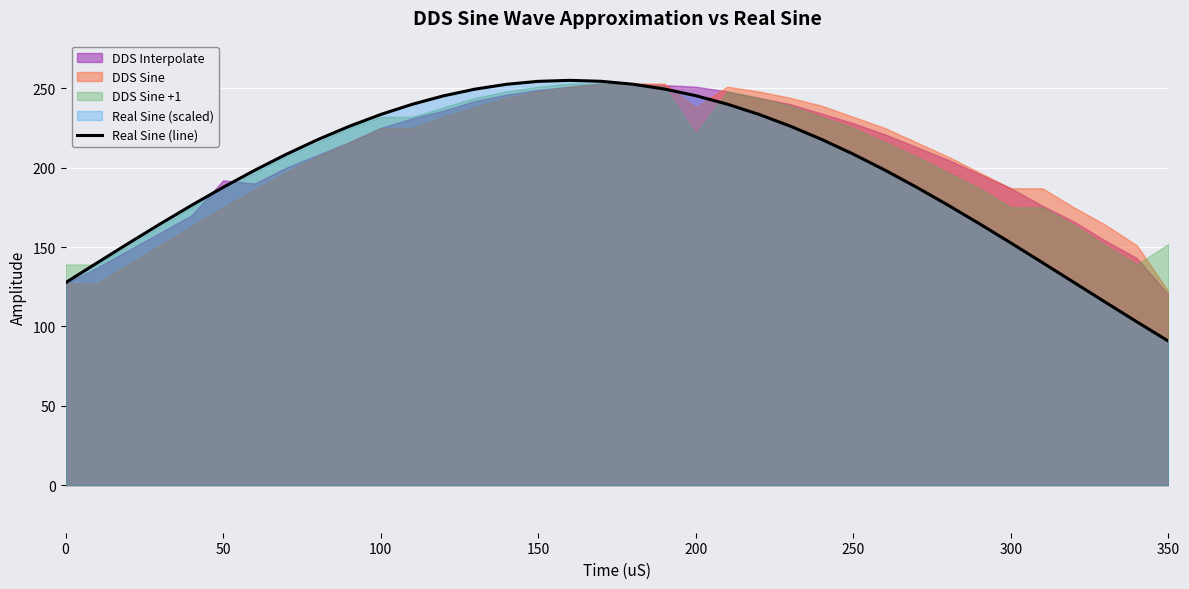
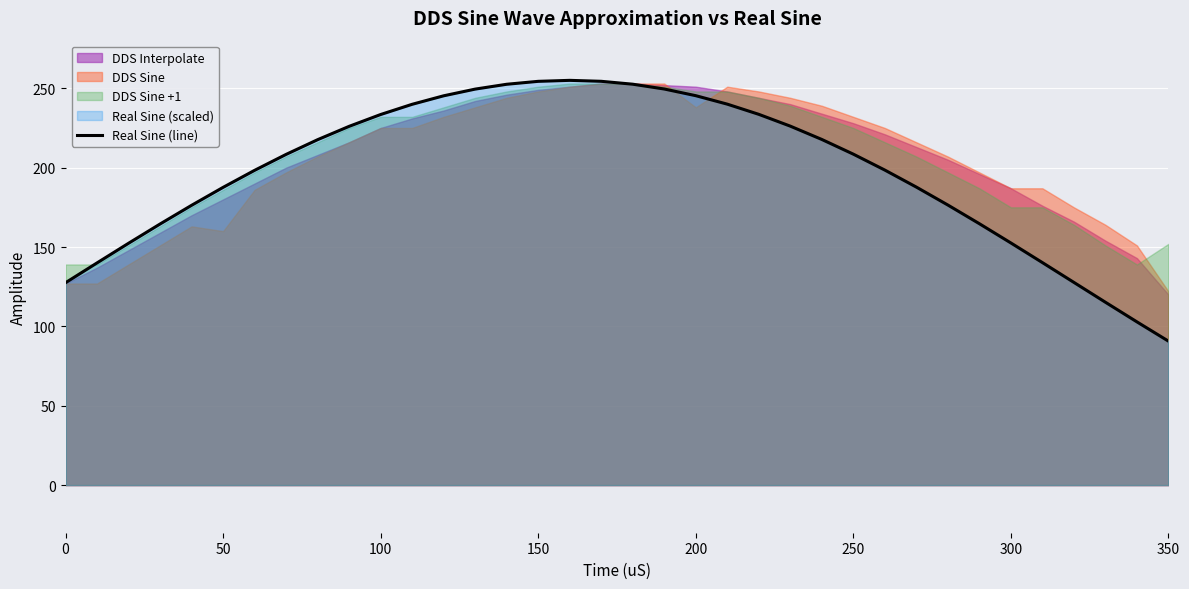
  {
    "DDS Interpolate": {
-     "50": 192,
+     "50": 180,
      "200": 251,
      "250": 228,
      "350": 120
    },
    "DDS Sine": {
-     "50": 175,
+     "50": 160,
      "200": 238,
      "250": 232,
      "350": 122
    },
    "DDS Sine +1": {
      "0": 139,
      "150": 251,
-     "200": 221,
+     "200": 248,
      "250": 225,
      "300": 175,
      "350": 152
    },
    "Real Sine (scaled)": {
      "150": 254,
      "200": 245,
      "250": 209,
      "300": 153,
      "350": 91
    }
  }
